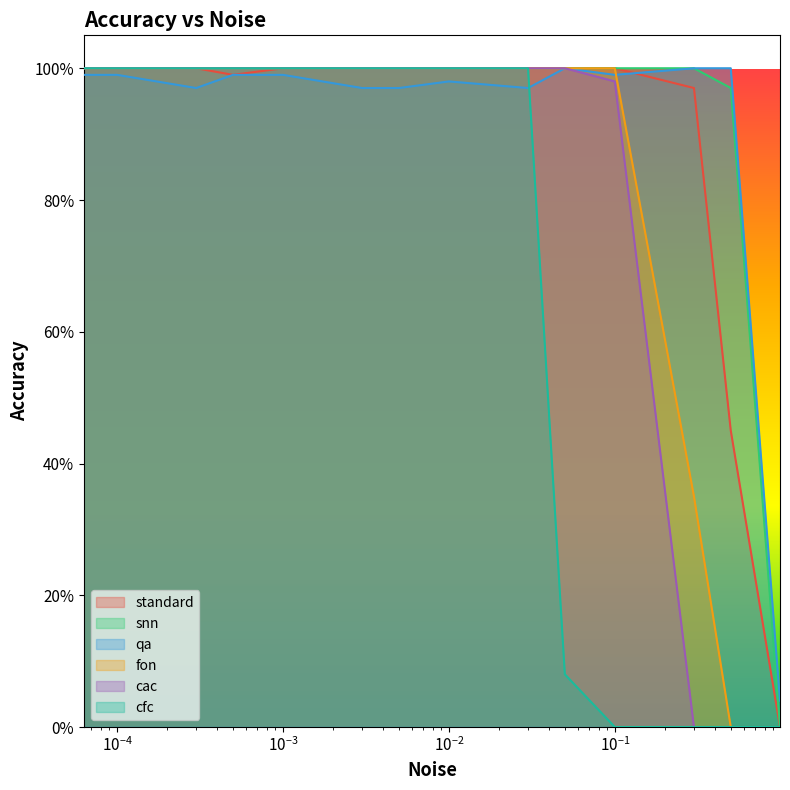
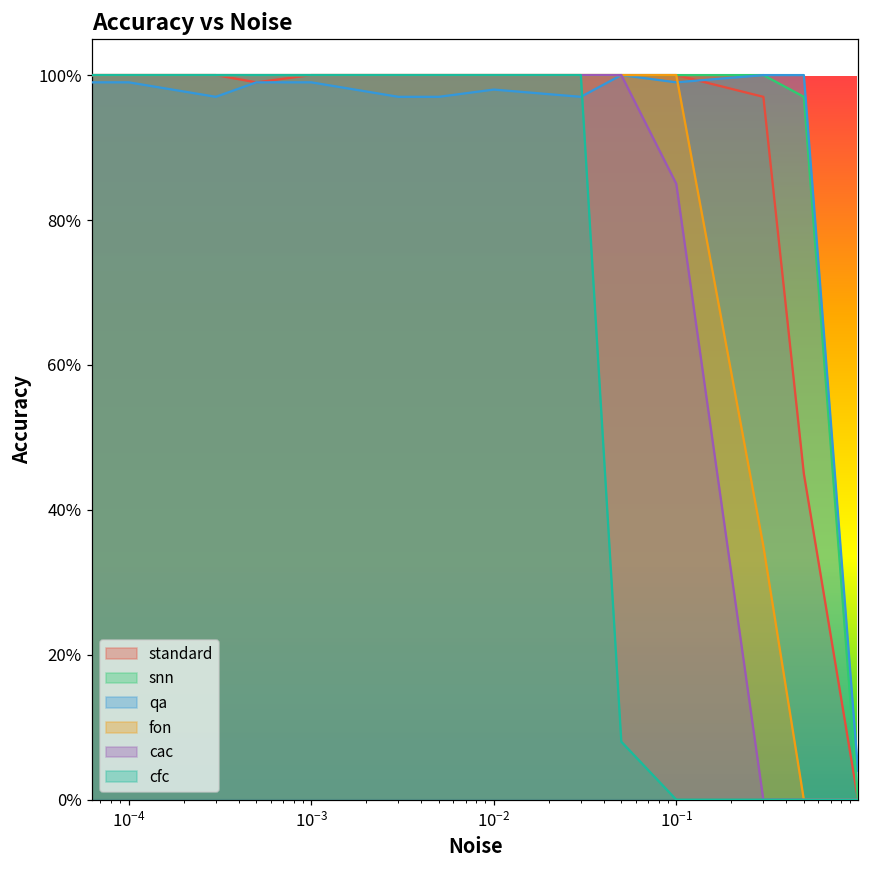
  {
    "cac": {
-     "10^-1": "98%"
+     "10^-1": "85%"
    }
  }
